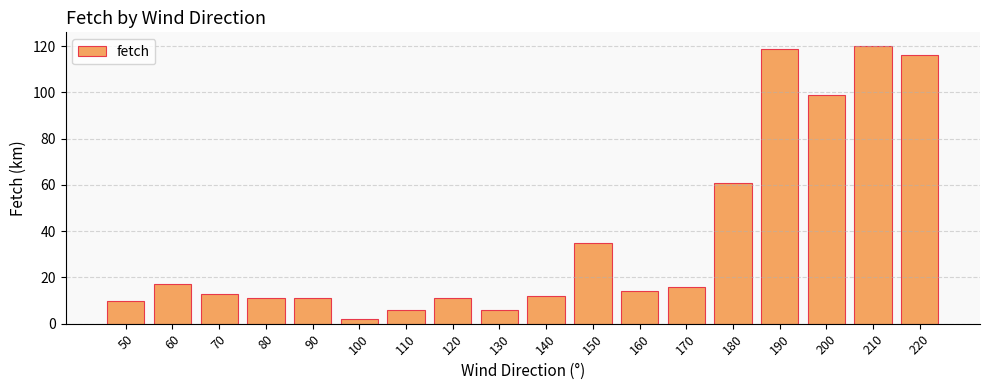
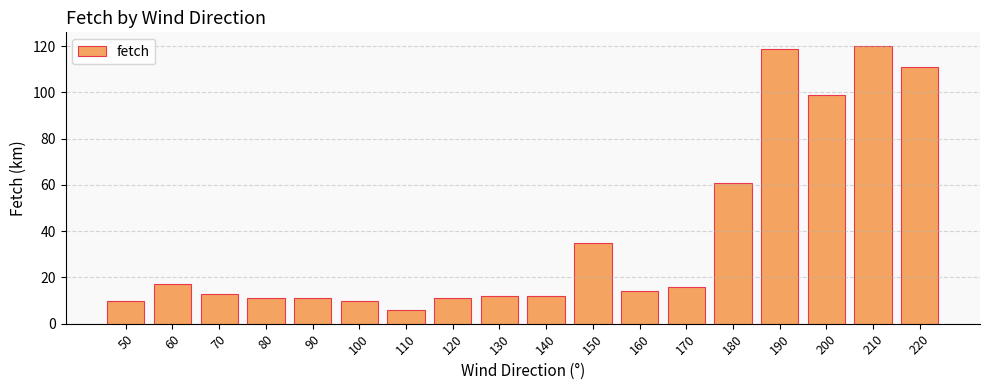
  {
    "50": 10,
    "60": 17,
    "70": 13,
    "80": 11,
    "90": 11,
-   "100": 2,
+   "100": 10,
    "110": 6,
    "120": 11,
-   "130": 6,
+   "130": 12,
    "140": 12,
    "150": 35,
    "160": 14,
    "170": 16,
    "180": 61,
    "190": 119,
    "200": 99,
    "210": 120,
-   "220": 116
+   "220": 111
  }
